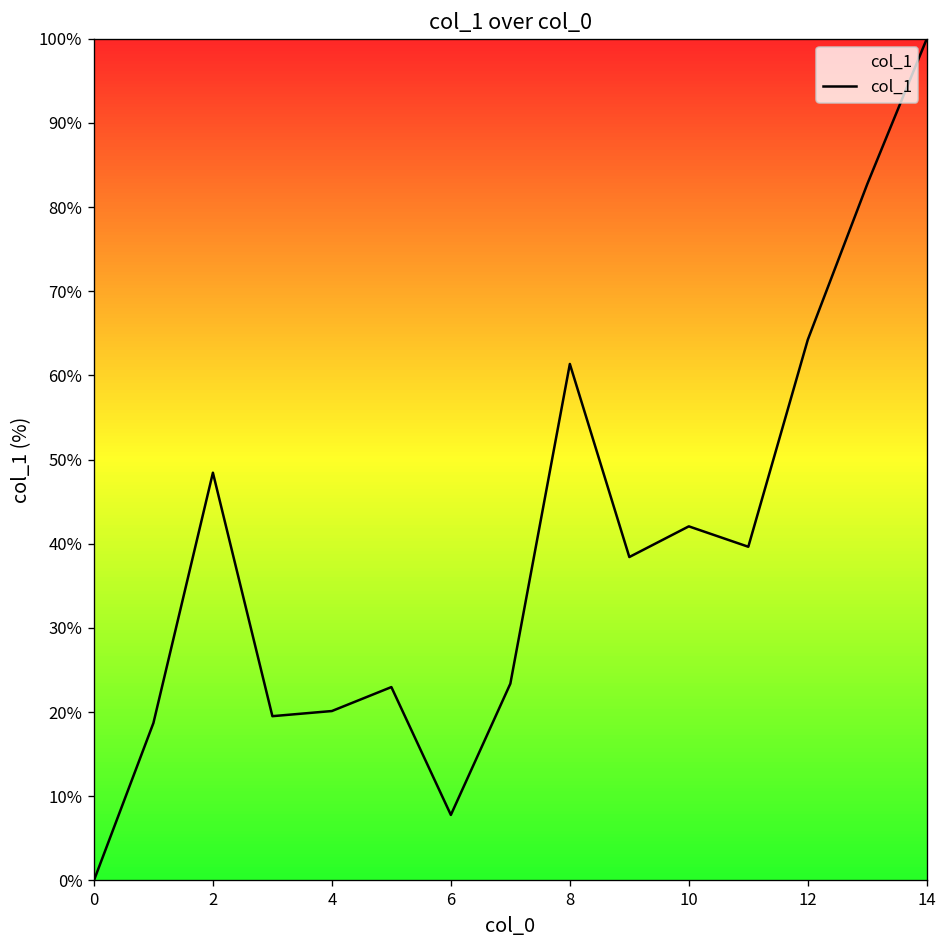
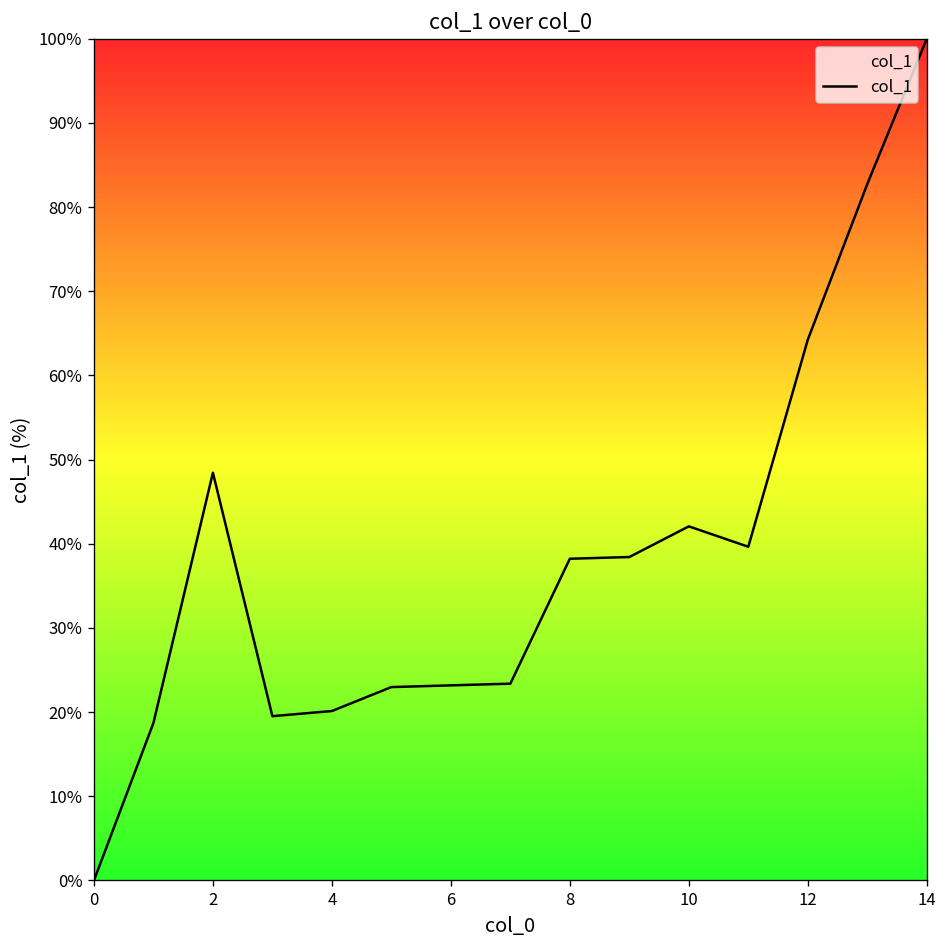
  {
    "0": "0%",
    "2": "48%",
    "4": "20%",
-   "6": "8%",
-   "8": "61%",
+   "6": "23%",
+   "8": "38%",
    "10": "42%",
    "12": "64%",
    "14": "100%"
  }
